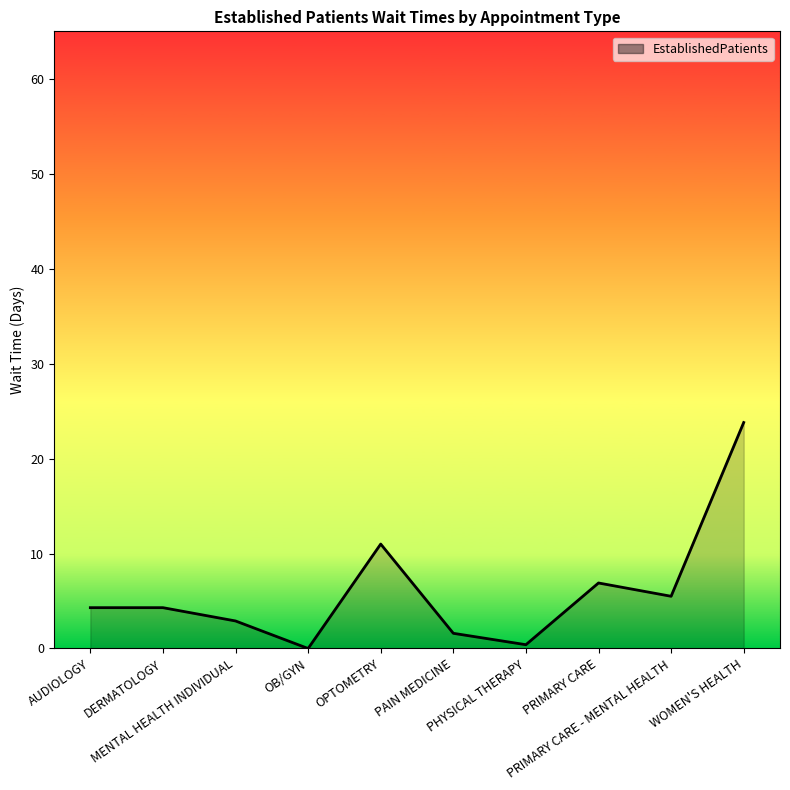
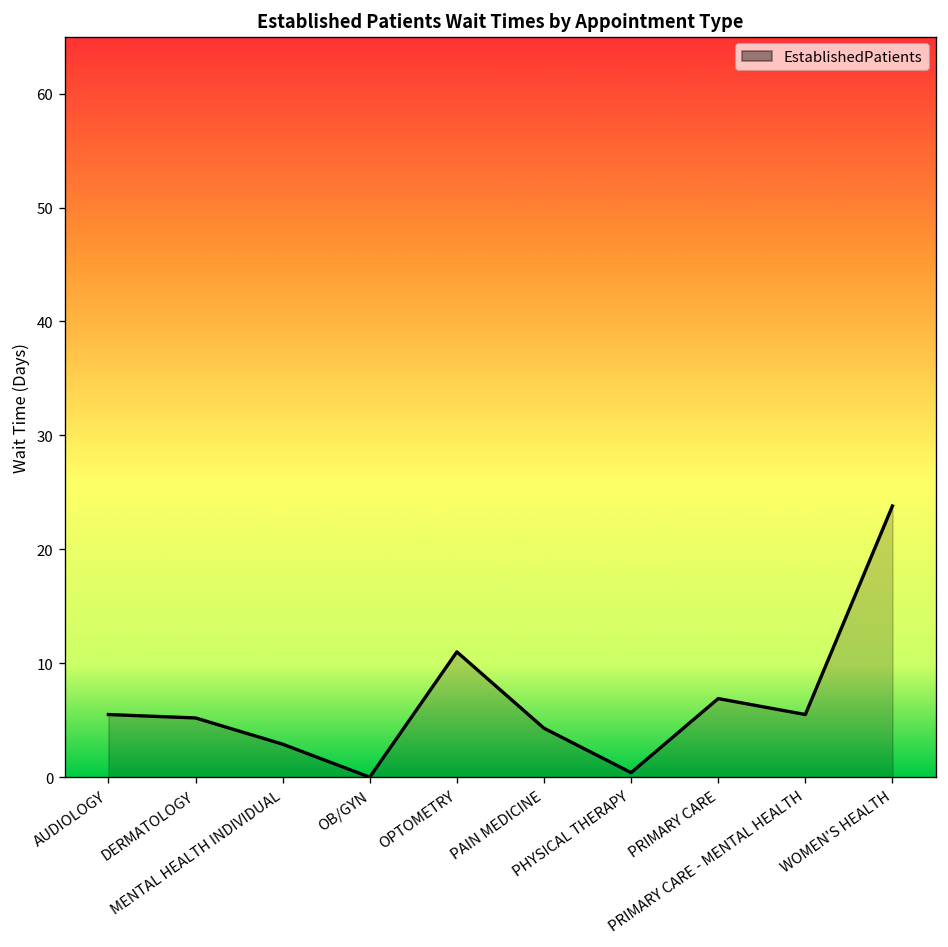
  {
-   "AUDIOLOGY": 4,
-   "DERMATOLOGY": 4,
+   "AUDIOLOGY": 6,
+   "DERMATOLOGY": 5,
    "MENTAL HEALTH INDIVIDUAL": 3,
    "OB/GYN": 0,
    "OPTOMETRY": 11,
-   "PAIN MEDICINE": 2,
+   "PAIN MEDICINE": 4,
    "PHYSICAL THERAPY": 0,
    "PRIMARY CARE": 7,
    "PRIMARY CARE - MENTAL HEALTH": 6,
    "WOMEN'S HEALTH": 24
  }
